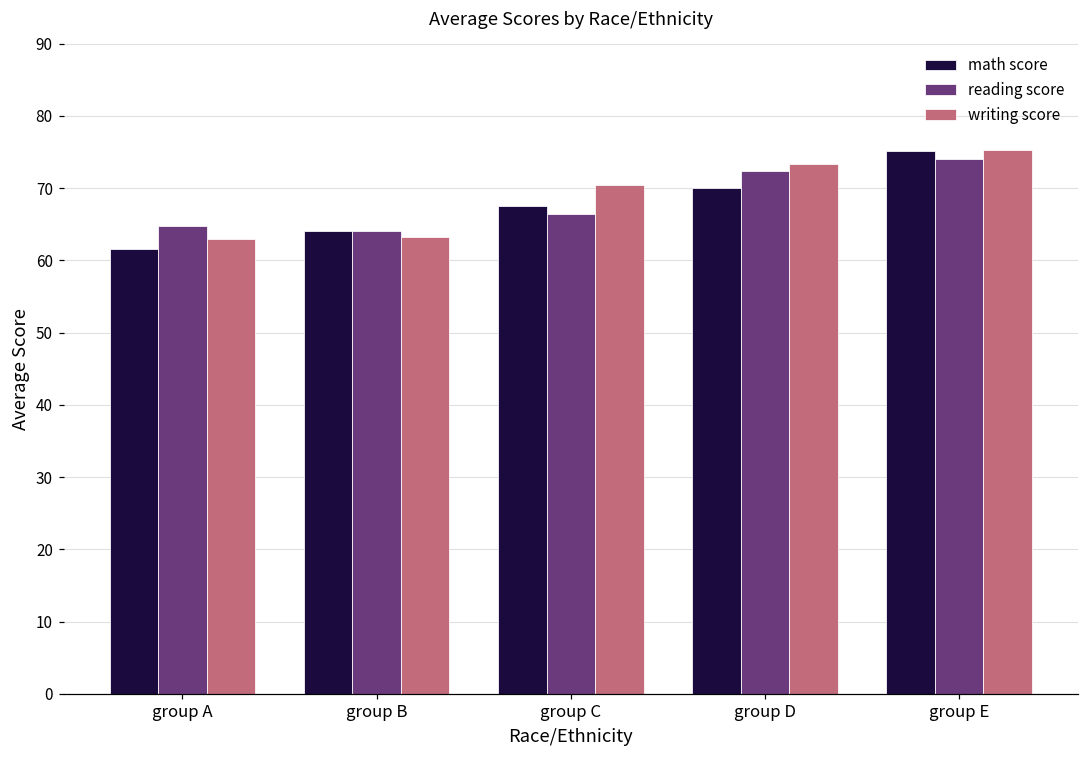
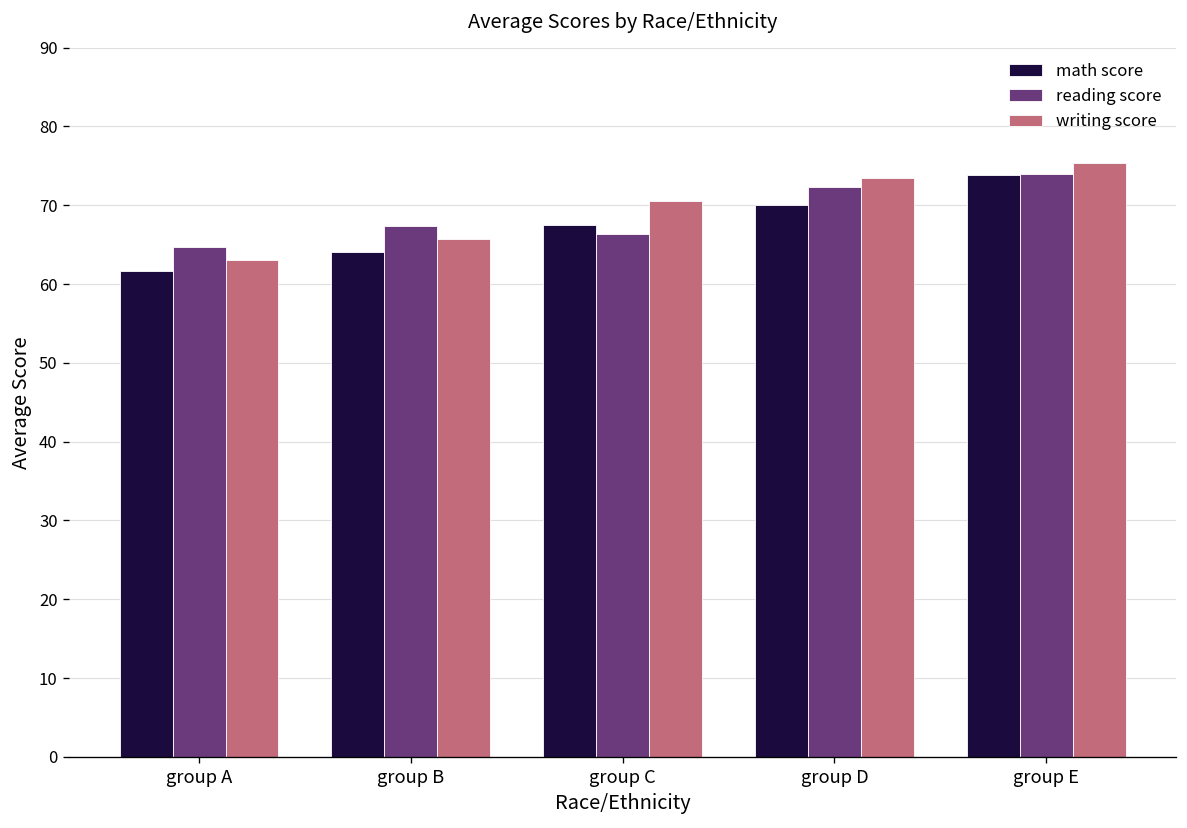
  {
    "math score": {
      "group A": 62,
      "group B": 64,
      "group C": 68,
      "group D": 70,
-     "group E": 75
+     "group E": 74
    },
    "reading score": {
      "group A": 65,
-     "group B": 64,
+     "group B": 67,
      "group C": 66,
      "group D": 72,
      "group E": 74
    },
    "writing score": {
      "group A": 63,
-     "group B": 63,
+     "group B": 66,
      "group C": 71,
      "group D": 73,
      "group E": 75
    }
  }
